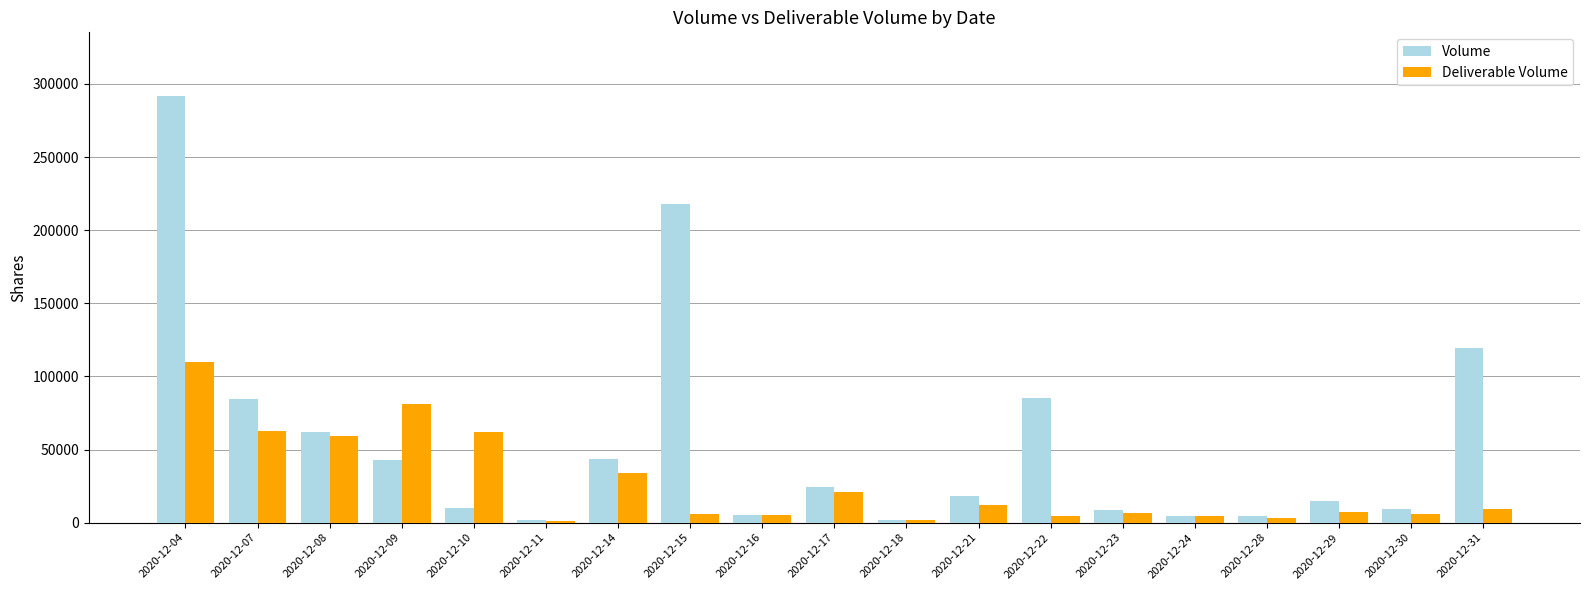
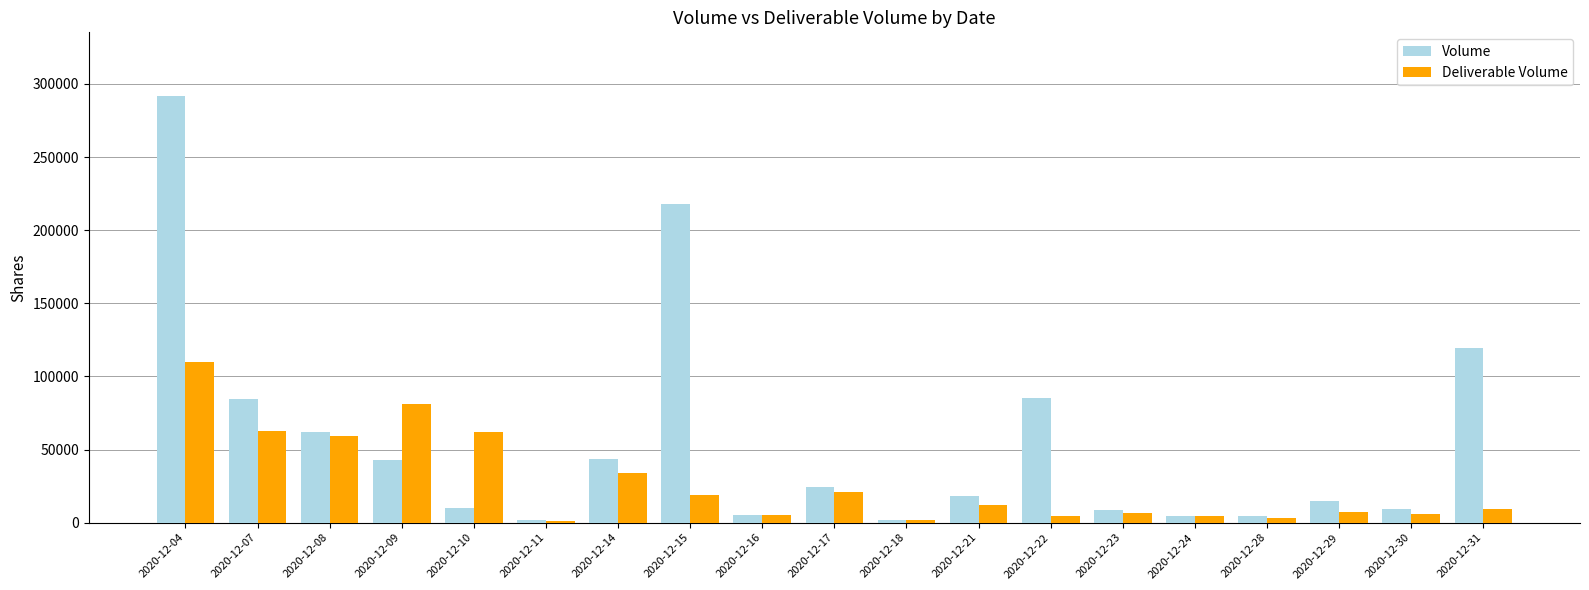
  {
    "Volume": {
      "2020-12-04": 292000,
      "2020-12-07": 85000,
      "2020-12-08": 62000,
      "2020-12-09": 43000,
      "2020-12-10": 10000,
      "2020-12-11": 2000,
      "2020-12-14": 43000,
      "2020-12-15": 218000,
      "2020-12-16": 5000,
      "2020-12-17": 24000,
      "2020-12-18": 2000,
      "2020-12-21": 18000,
      "2020-12-22": 85000,
      "2020-12-23": 9000,
      "2020-12-24": 4000,
      "2020-12-28": 5000,
      "2020-12-29": 15000,
      "2020-12-30": 10000,
      "2020-12-31": 119000
    },
    "Deliverable Volume": {
      "2020-12-04": 110000,
      "2020-12-07": 63000,
      "2020-12-08": 59000,
      "2020-12-09": 81000,
      "2020-12-10": 62000,
      "2020-12-14": 34000,
-     "2020-12-15": 6000,
+     "2020-12-15": 19000,
      "2020-12-16": 5000,
      "2020-12-17": 21000,
      "2020-12-18": 2000,
      "2020-12-21": 12000,
      "2020-12-22": 4000,
      "2020-12-23": 7000,
      "2020-12-24": 4000,
      "2020-12-28": 3000,
      "2020-12-29": 7000,
      "2020-12-30": 6000,
      "2020-12-31": 9000
    }
  }
